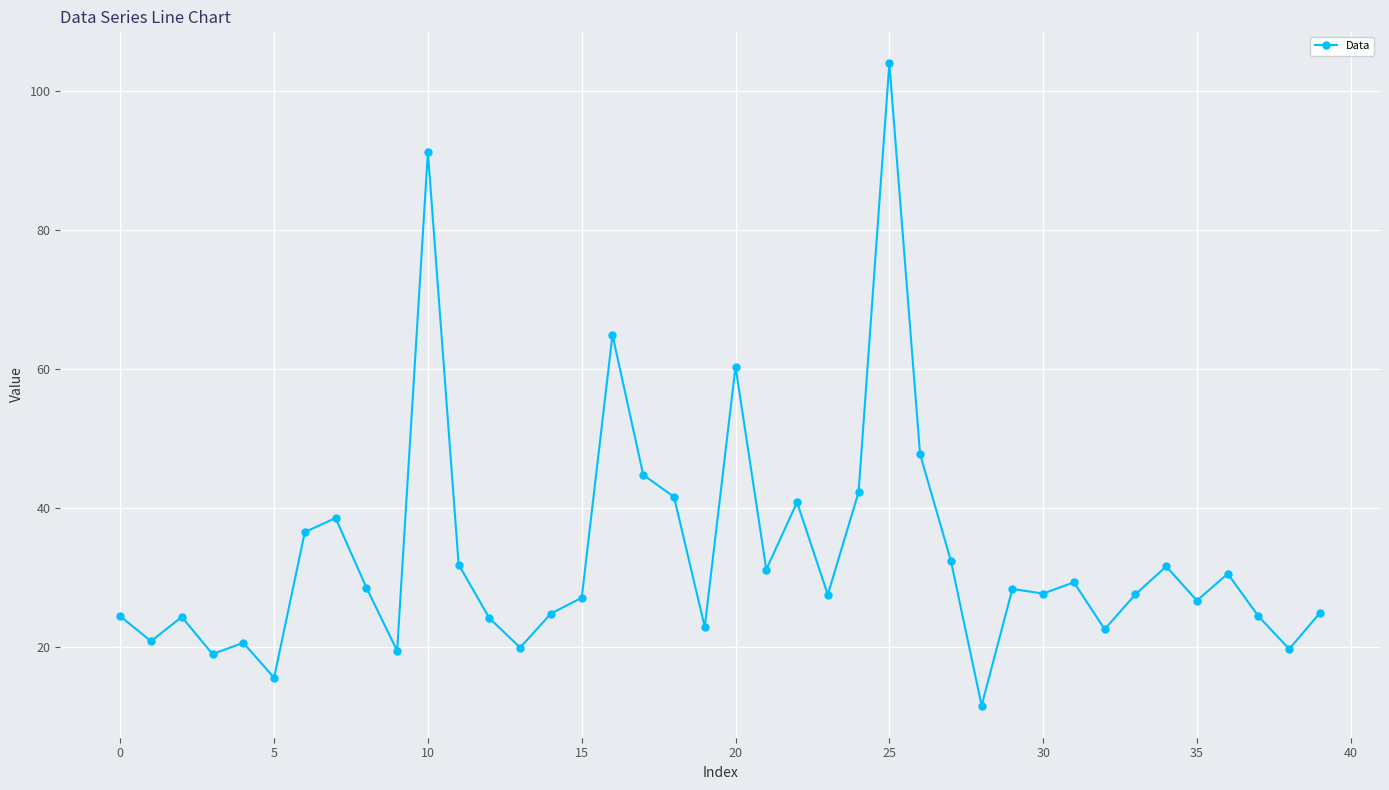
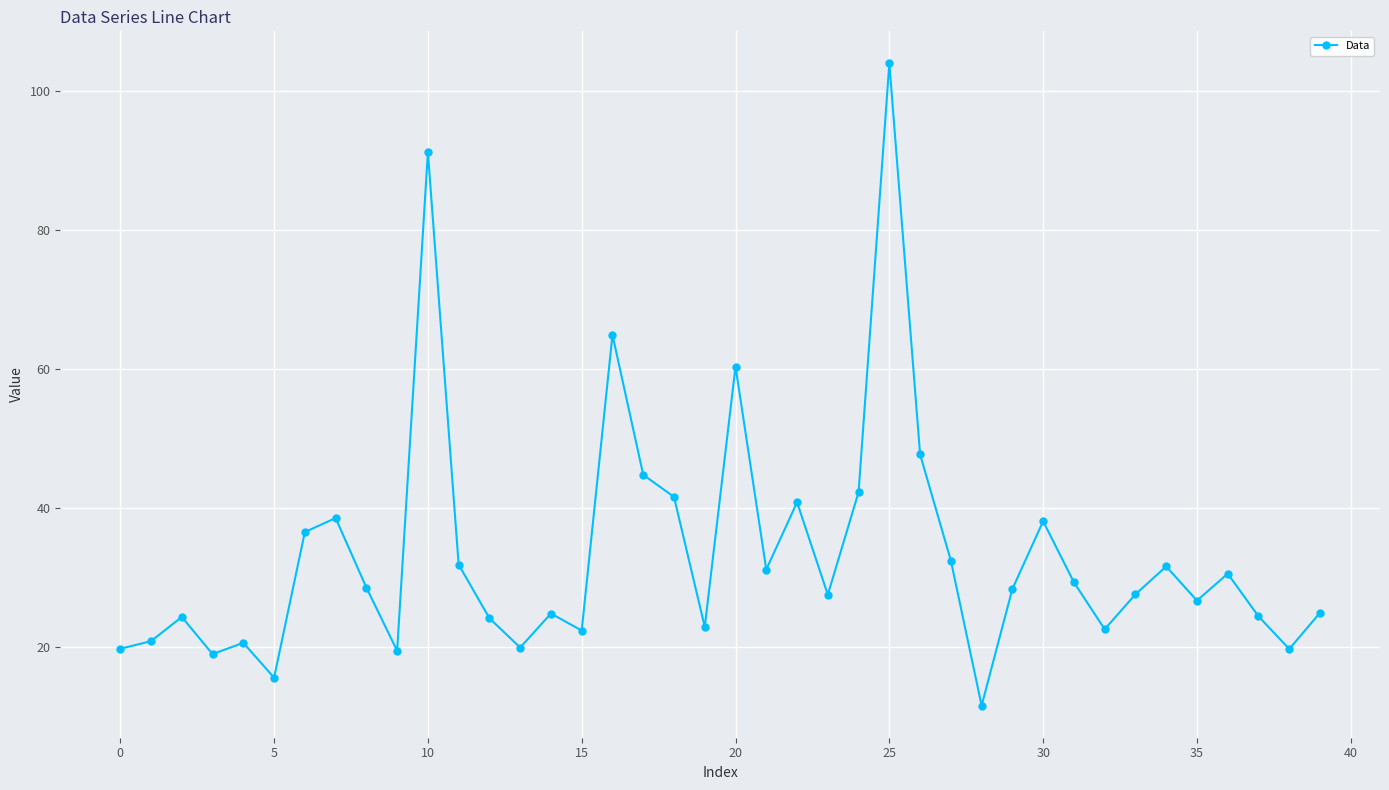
  {
-   "0": 24,
+   "0": 20,
    "5": 16,
    "10": 91,
-   "15": 27,
+   "15": 22,
    "20": 60,
    "25": 104,
-   "30": 28,
+   "30": 38,
    "35": 27
  }
